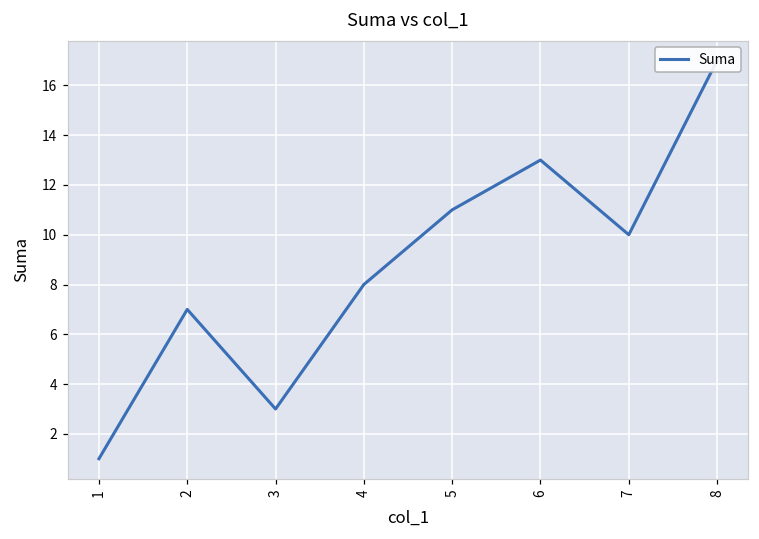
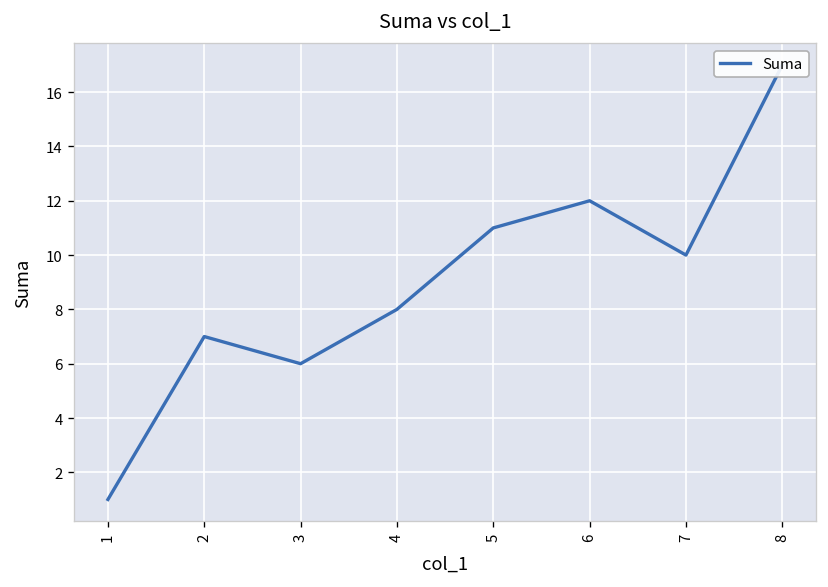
  {
    "1": 1,
    "2": 7,
-   "3": 3,
+   "3": 6,
    "4": 8,
    "5": 11,
-   "6": 13,
+   "6": 12,
    "7": 10
  }
